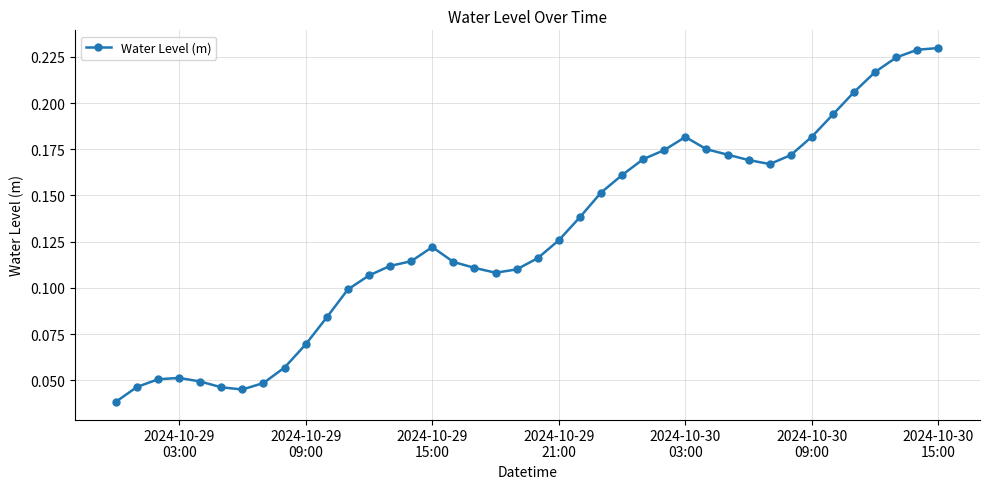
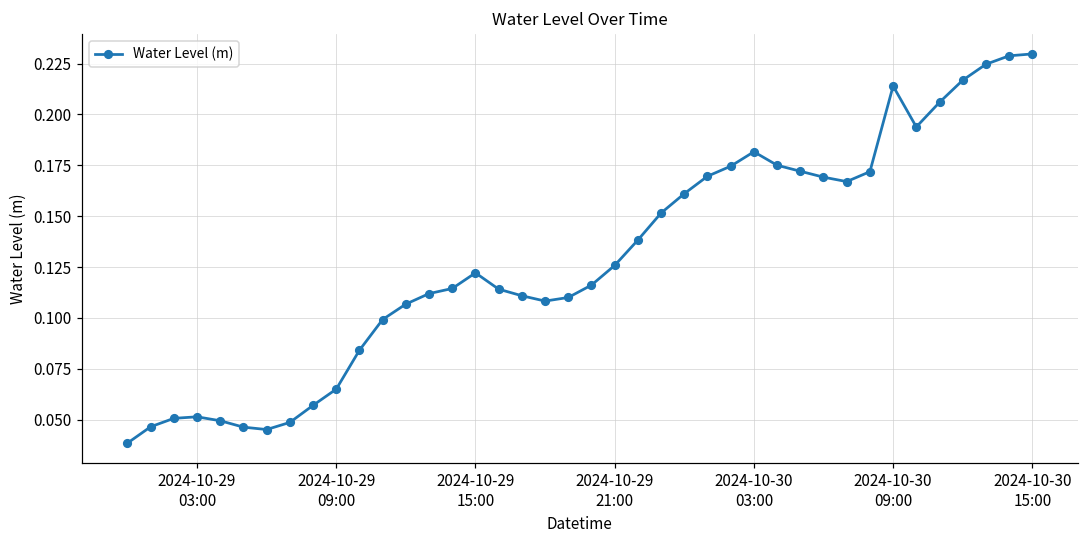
  {
    "2024-10-29 03:00": 0.051,
-   "2024-10-29 09:00": 0.070,
+   "2024-10-29 09:00": 0.065,
    "2024-10-29 15:00": 0.122,
    "2024-10-29 21:00": 0.126,
    "2024-10-30 03:00": 0.182,
-   "2024-10-30 09:00": 0.182,
+   "2024-10-30 09:00": 0.214,
    "2024-10-30 15:00": 0.230
  }
